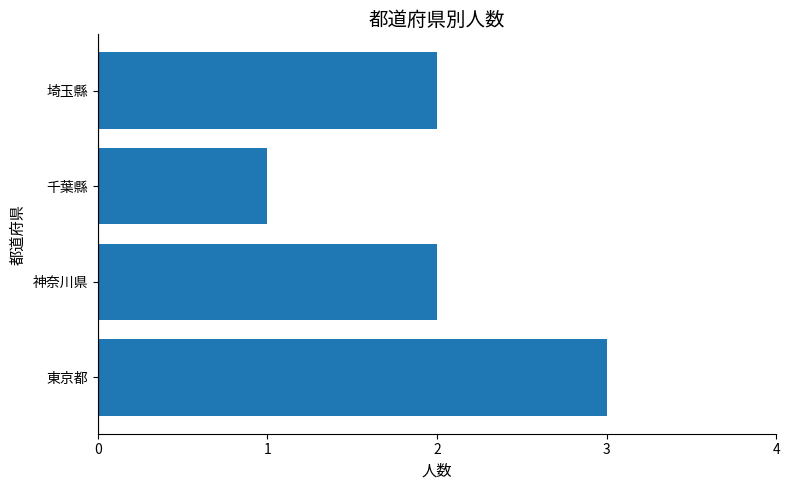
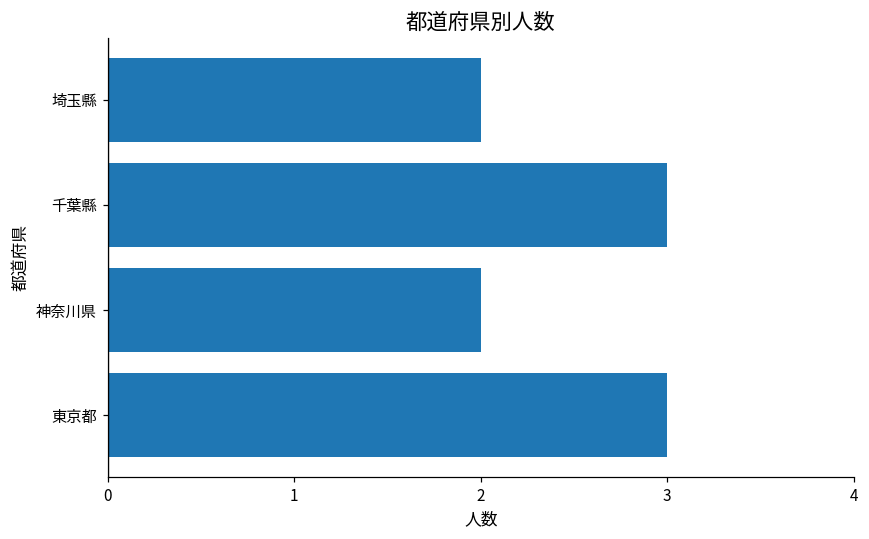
  {
    "埼玉縣": 2,
-   "千葉縣": 1,
+   "千葉縣": 3,
    "神奈川県": 2,
    "東京都": 3
  }
